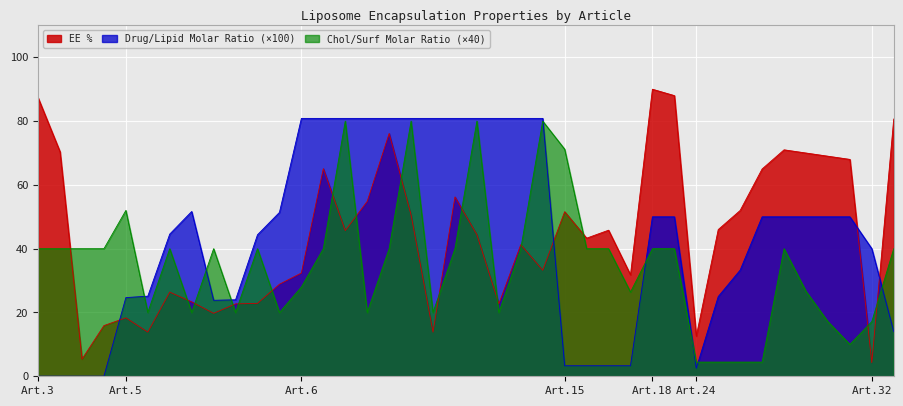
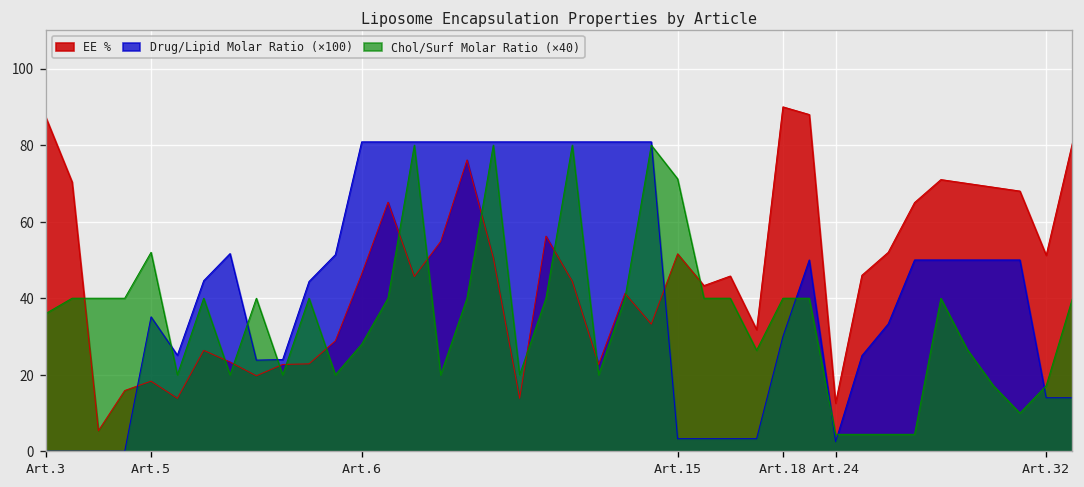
  {
    "EE %": {
      "Art.3": 87,
      "Art.5": 18,
-     "Art.6": 32,
+     "Art.6": 46,
      "Art.15": 52,
      "Art.18": 90,
      "Art.24": 13,
-     "Art.32": 4
+     "Art.32": 51
    },
    "Drug/Lipid Molar Ratio (×100)": {
      "Art.3": 0,
-     "Art.5": 25,
+     "Art.5": 35,
      "Art.6": 81,
      "Art.15": 3,
-     "Art.18": 50,
+     "Art.18": 30,
      "Art.24": 3,
-     "Art.32": 40
+     "Art.32": 14
    },
    "Chol/Surf Molar Ratio (×40)": {
-     "Art.3": 40,
+     "Art.3": 36,
      "Art.5": 52,
      "Art.6": 28,
      "Art.15": 71,
      "Art.18": 40,
      "Art.24": 4,
      "Art.32": 17
    }
  }
